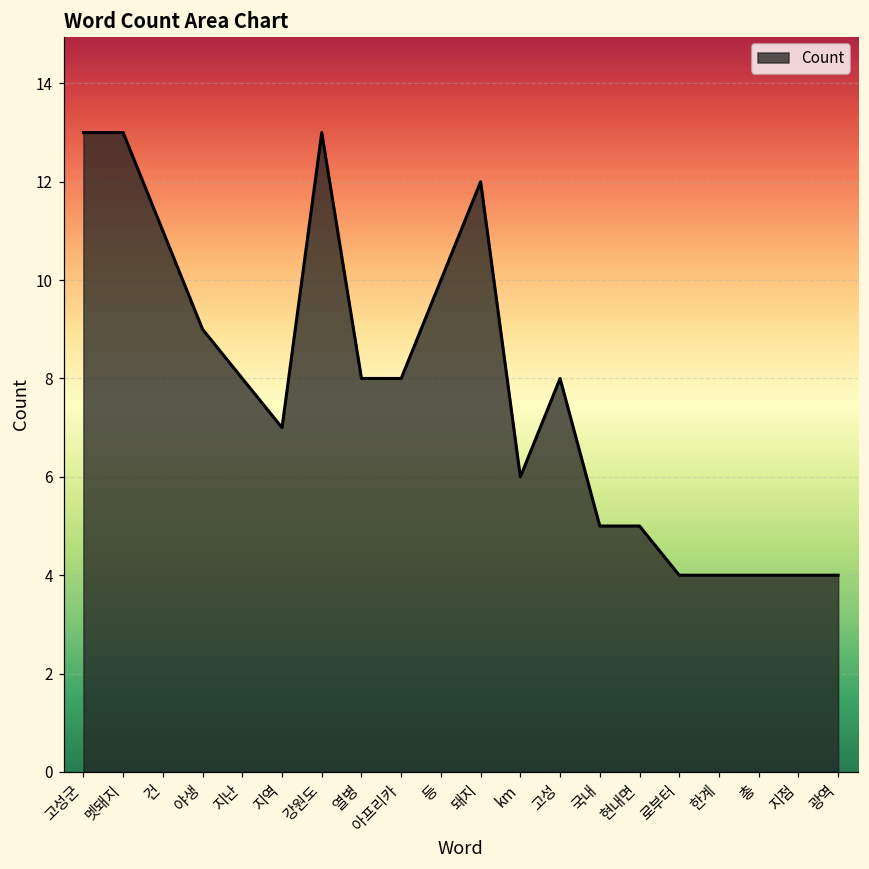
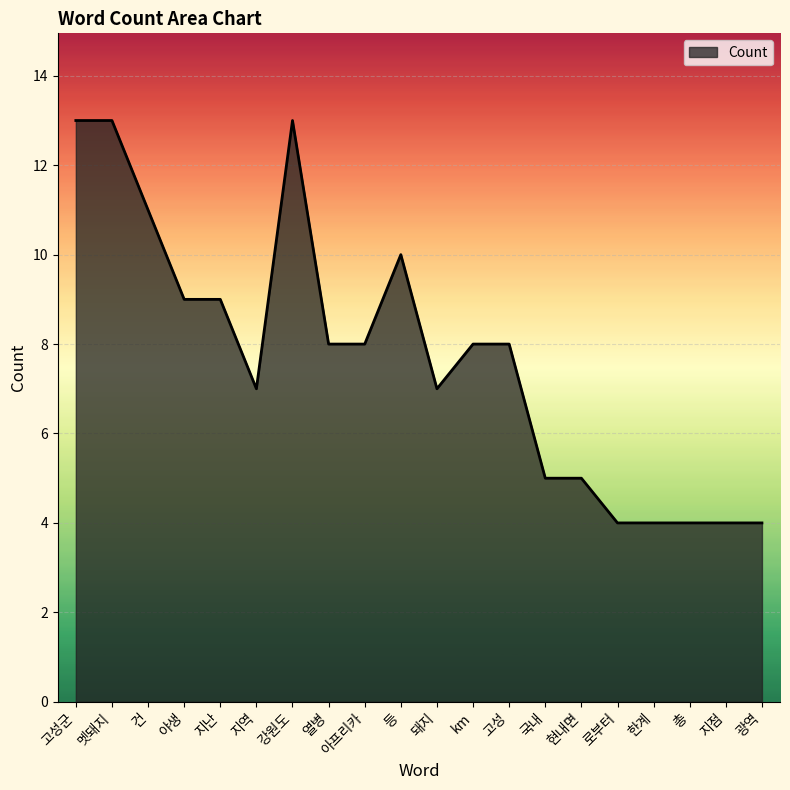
  {
    "고성군": 13,
    "멧돼지": 13,
    "건": 11,
    "야생": 9,
-   "지난": 8,
+   "지난": 9,
    "지역": 7,
    "강원도": 13,
    "열병": 8,
    "아프리카": 8,
    "등": 10,
-   "돼지": 12,
-   "km": 6,
+   "돼지": 7,
+   "km": 8,
    "고성": 8,
    "국내": 5,
    "현내면": 5,
    "로부터": 4,
    "한계": 4,
    "총": 4,
    "지점": 4,
    "광역": 4
  }
